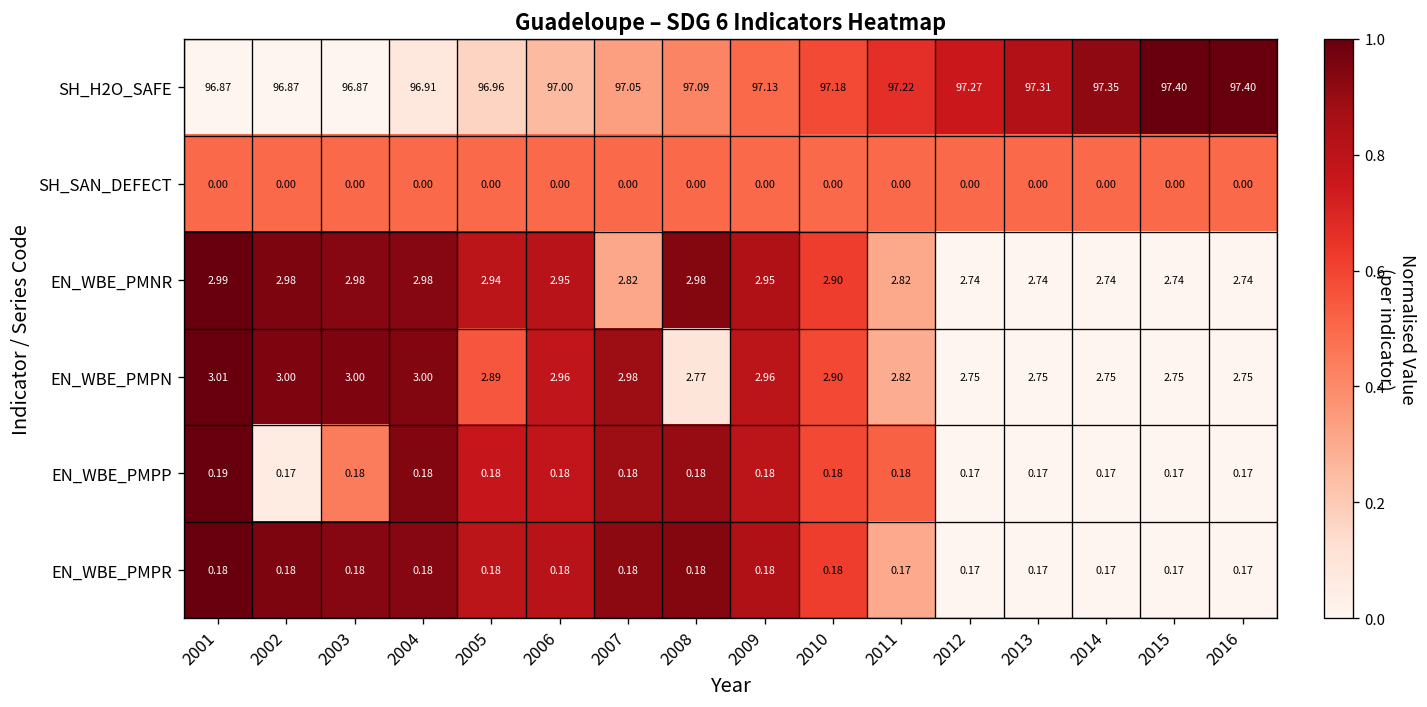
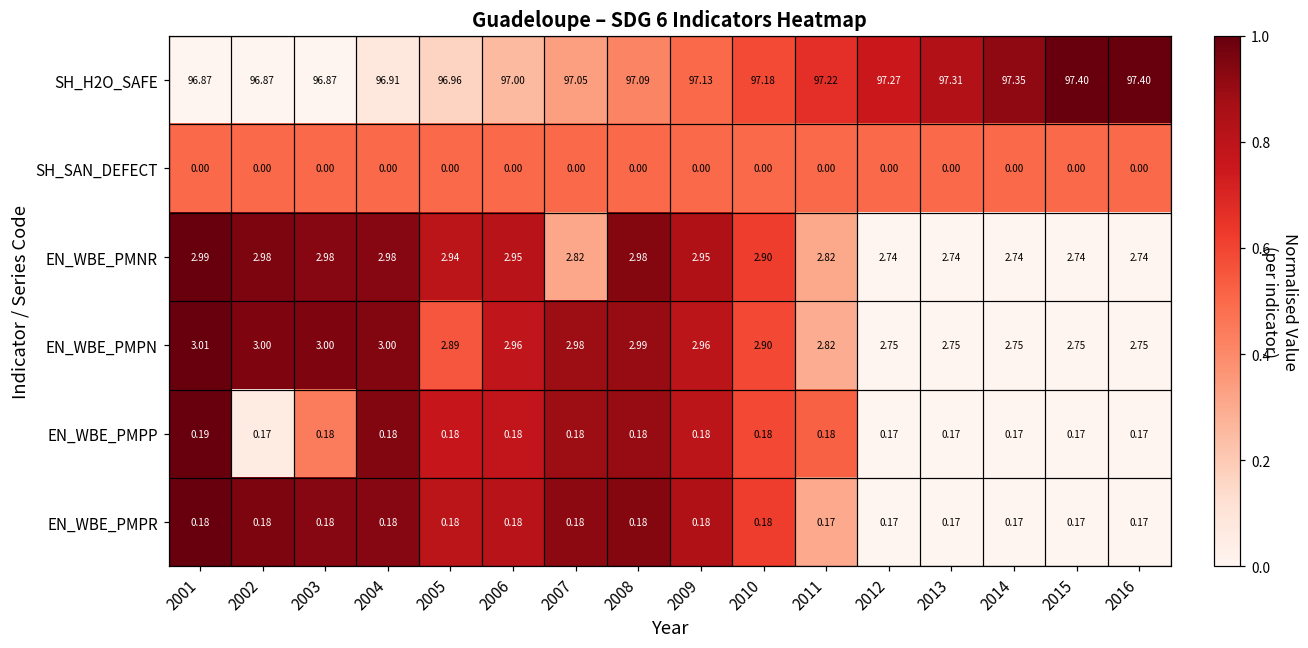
  {
    "SH_H2O_SAFE": {
      "2001": 96.87,
      "2002": 96.87,
      "2003": 96.87,
      "2004": 96.91,
      "2005": 96.96,
      "2006": 97.00,
      "2007": 97.05,
      "2008": 97.09,
      "2009": 97.13,
      "2010": 97.18,
      "2011": 97.22,
      "2012": 97.27,
      "2013": 97.31,
      "2014": 97.35,
      "2015": 97.40,
      "2016": 97.40
    },
    "SH_SAN_DEFECT": {
      "2001": 0.00,
      "2002": 0.00,
      "2003": 0.00,
      "2004": 0.00,
      "2005": 0.00,
      "2006": 0.00,
      "2007": 0.00,
      "2008": 0.00,
      "2009": 0.00,
      "2010": 0.00,
      "2011": 0.00,
      "2012": 0.00,
      "2013": 0.00,
      "2014": 0.00,
      "2015": 0.00,
      "2016": 0.00
    },
    "EN_WBE_PMNR": {
      "2001": 2.99,
      "2002": 2.98,
      "2003": 2.98,
      "2004": 2.98,
      "2005": 2.94,
      "2006": 2.95,
      "2007": 2.82,
      "2008": 2.98,
      "2009": 2.95,
      "2010": 2.90,
      "2011": 2.82,
      "2012": 2.74,
      "2013": 2.74,
      "2014": 2.74,
      "2015": 2.74,
      "2016": 2.74
    },
    "EN_WBE_PMPN": {
      "2001": 3.01,
      "2002": 3.00,
      "2003": 3.00,
      "2004": 3.00,
      "2005": 2.89,
      "2006": 2.96,
      "2007": 2.98,
-     "2008": 2.77,
+     "2008": 2.99,
      "2009": 2.96,
      "2010": 2.90,
      "2011": 2.82,
      "2012": 2.75,
      "2013": 2.75,
      "2014": 2.75,
      "2015": 2.75,
      "2016": 2.75
    },
    "EN_WBE_PMPP": {
      "2001": 0.19,
      "2002": 0.17,
      "2003": 0.18,
      "2004": 0.18,
      "2005": 0.18,
      "2006": 0.18,
      "2007": 0.18,
      "2008": 0.18,
      "2009": 0.18,
      "2010": 0.18,
      "2011": 0.18,
      "2012": 0.17,
      "2013": 0.17,
      "2014": 0.17,
      "2015": 0.17,
      "2016": 0.17
    },
    "EN_WBE_PMPR": {
      "2001": 0.18,
      "2002": 0.18,
      "2003": 0.18,
      "2004": 0.18,
      "2005": 0.18,
      "2006": 0.18,
      "2007": 0.18,
      "2008": 0.18,
      "2009": 0.18,
      "2010": 0.18,
      "2011": 0.17,
      "2012": 0.17,
      "2013": 0.17,
      "2014": 0.17,
      "2015": 0.17,
      "2016": 0.17
    }
  }
